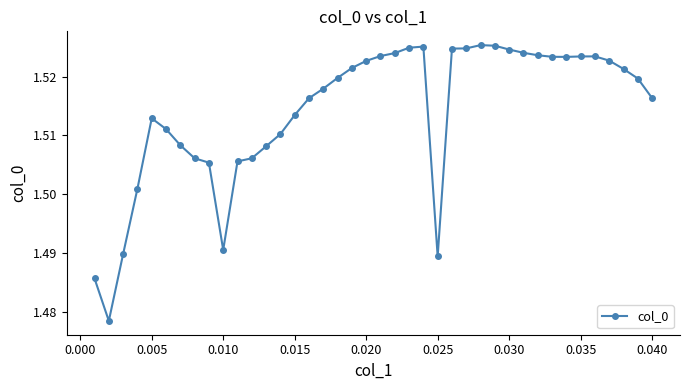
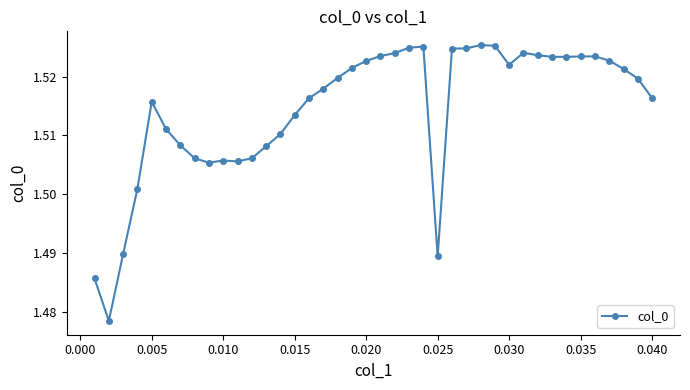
  {
-   "0.005": 1.513,
-   "0.010": 1.490,
+   "0.005": 1.516,
+   "0.010": 1.506,
    "0.015": 1.513,
    "0.020": 1.523,
    "0.025": 1.489,
-   "0.030": 1.525,
+   "0.030": 1.522,
    "0.035": 1.523,
    "0.040": 1.516
  }
